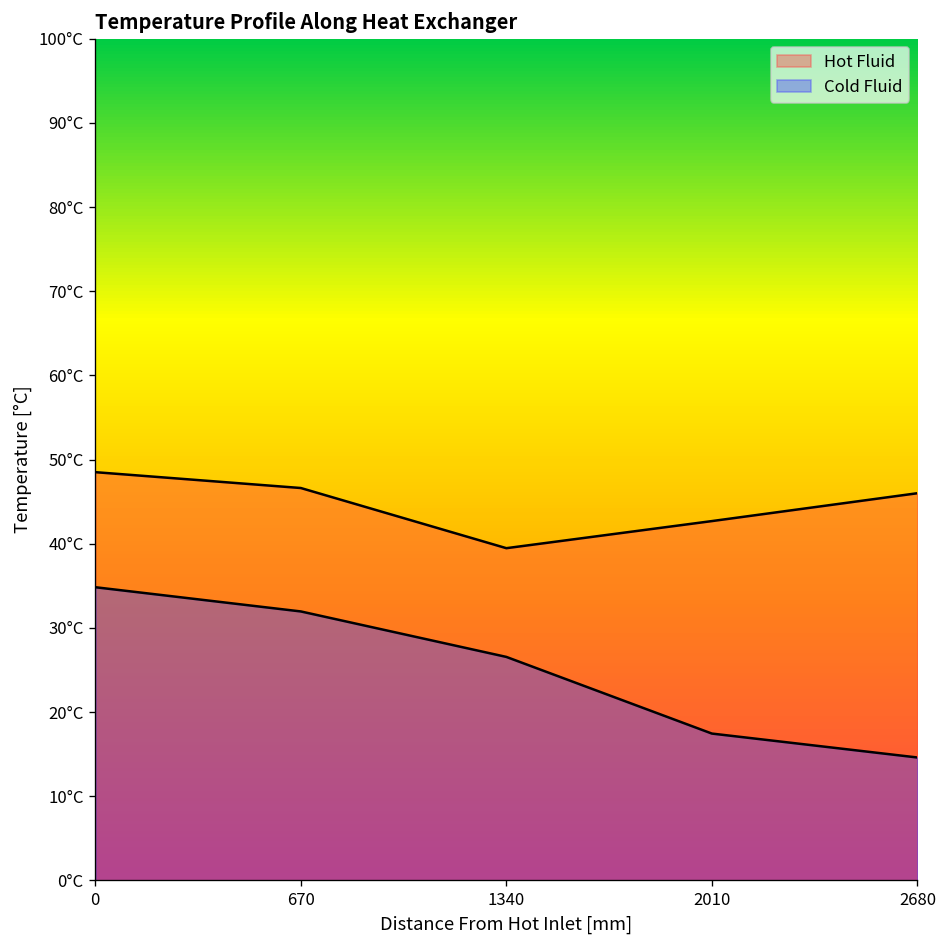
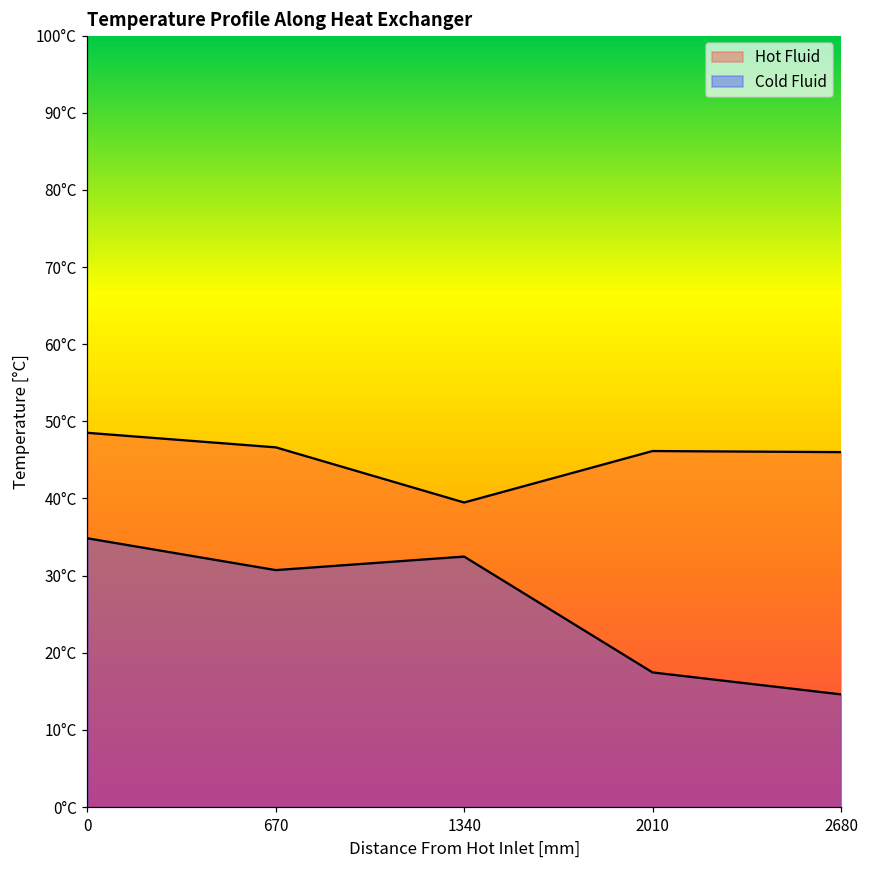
  {
    "Hot Fluid": {
      "0": "49°C",
      "670": "47°C",
      "1340": "39°C",
-     "2010": "43°C",
+     "2010": "46°C",
      "2680": "46°C"
    },
    "Cold Fluid": {
      "0": "35°C",
-     "670": "32°C",
-     "1340": "27°C",
+     "670": "31°C",
+     "1340": "32°C",
      "2010": "17°C",
      "2680": "15°C"
    }
  }
